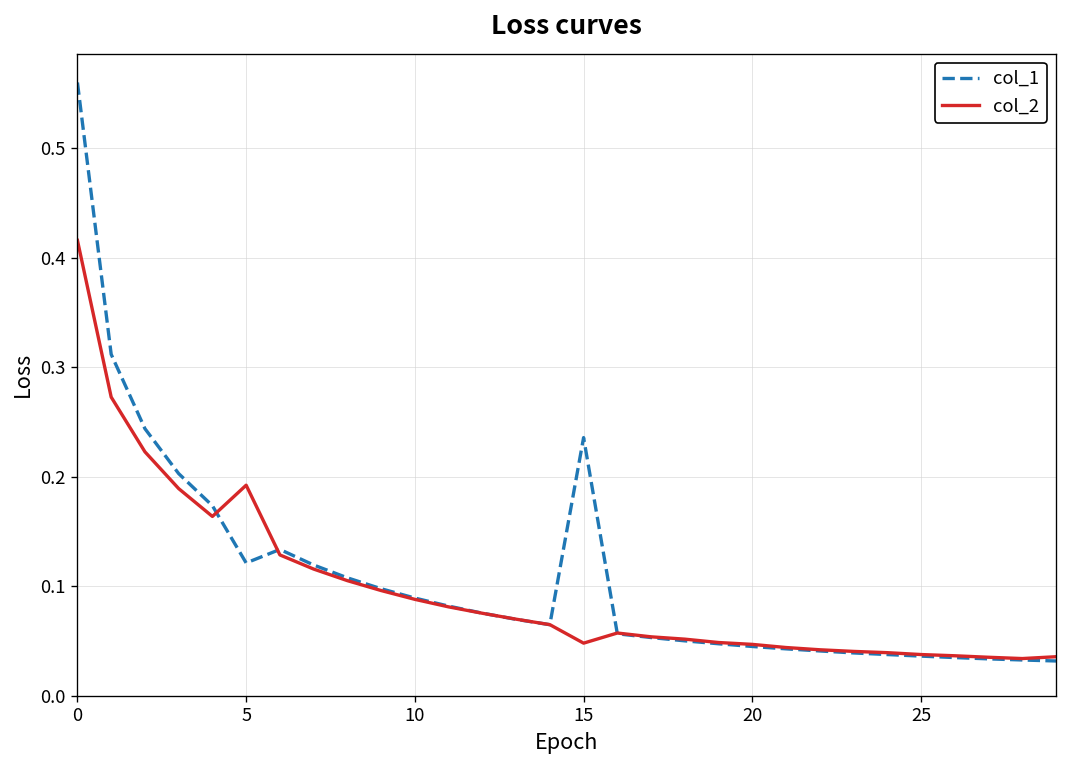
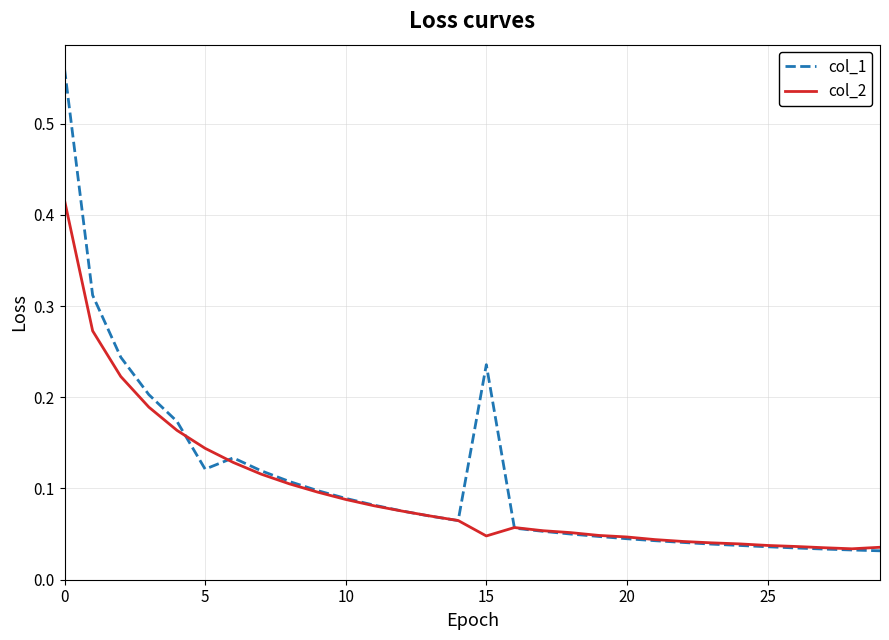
  {
    "col_1": {
      "0": 0.56,
      "5": 0.12,
      "15": 0.24
    },
    "col_2": {
      "0": 0.42,
-     "5": 0.19,
+     "5": 0.14,
      "15": 0.05
    }
  }
